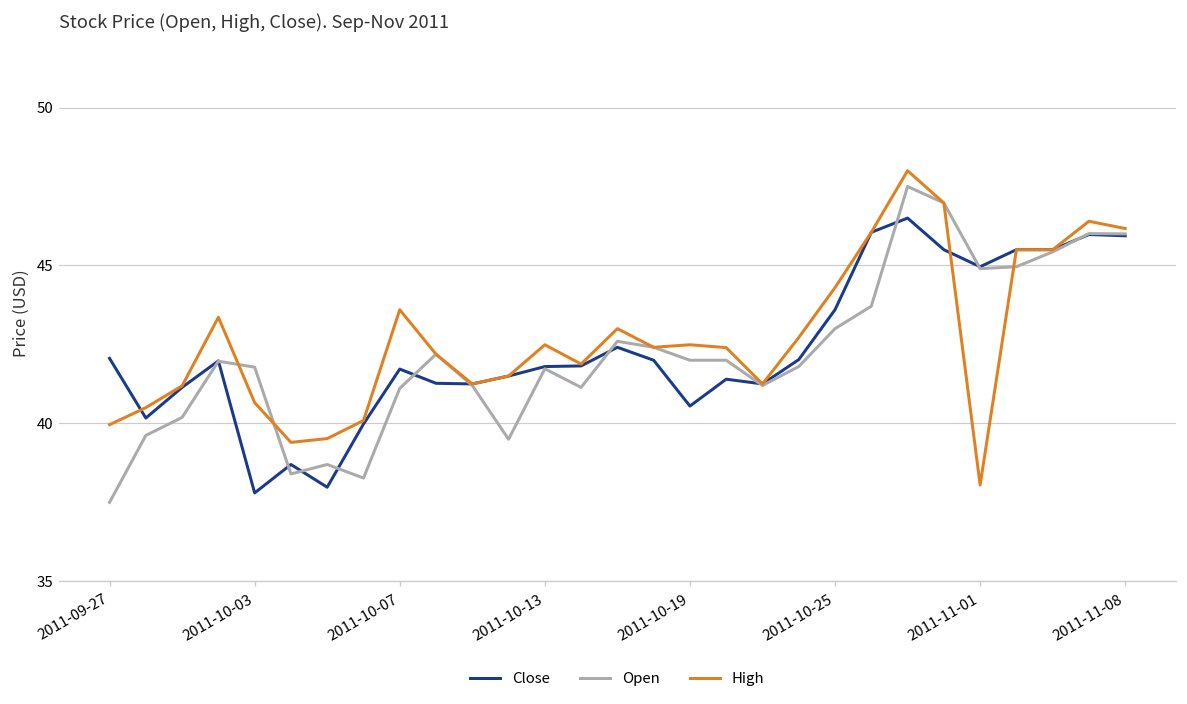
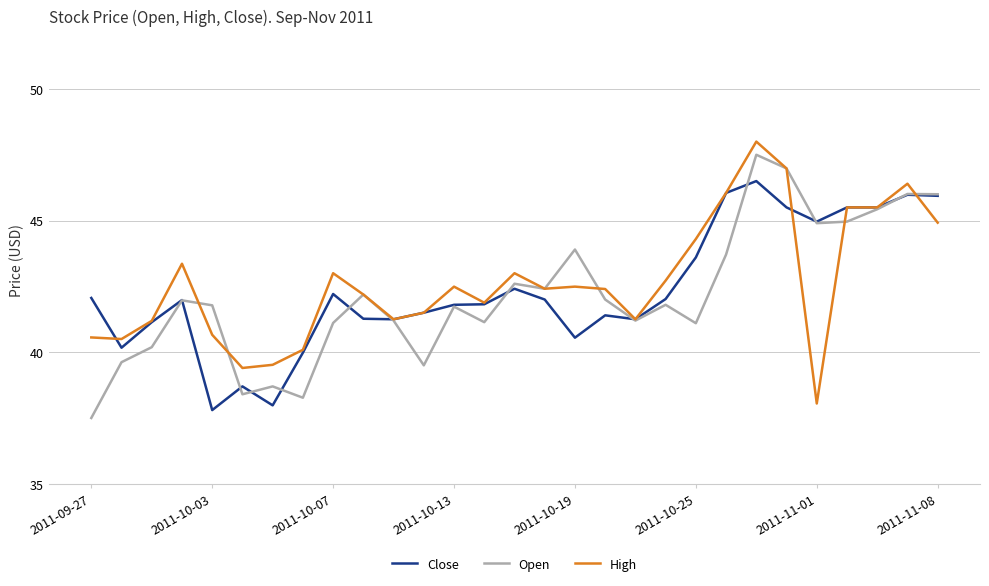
  {
    "Close": {
      "2011-09-27": 42.1,
      "2011-10-03": 37.8,
-     "2011-10-07": 41.7,
+     "2011-10-07": 42.2,
      "2011-10-19": 40.6,
      "2011-10-25": 43.6
    },
    "Open": {
      "2011-09-27": 37.5,
      "2011-10-03": 41.8,
      "2011-10-07": 41.1,
-     "2011-10-19": 42.0,
-     "2011-10-25": 43.0
+     "2011-10-19": 43.9,
+     "2011-10-25": 41.1
    },
    "High": {
-     "2011-09-27": 40.0,
+     "2011-09-27": 40.6,
      "2011-10-03": 40.7,
-     "2011-10-07": 43.6,
+     "2011-10-07": 43.0,
      "2011-10-13": 42.5,
      "2011-10-19": 42.5,
      "2011-10-25": 44.3,
      "2011-11-01": 38.1,
-     "2011-11-08": 46.2
+     "2011-11-08": 44.9
    }
  }
